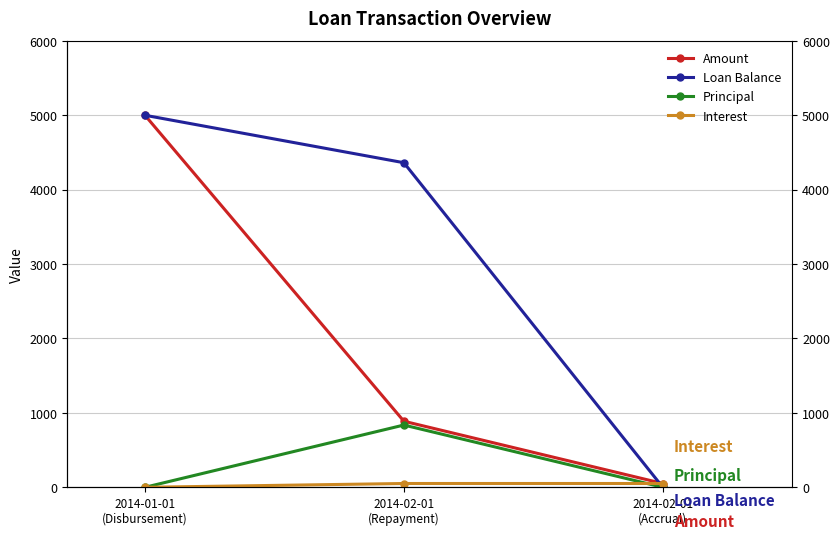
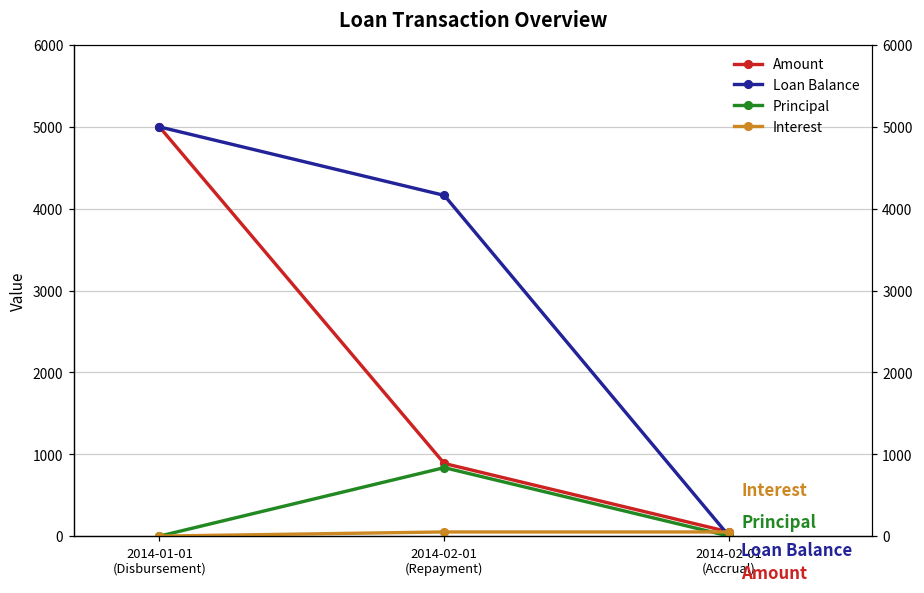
  {
    "Amount": {
      "2014-02-01 (Repayment)": 900
    },
    "Loan Balance": {
-     "2014-02-01 (Repayment)": 4400
+     "2014-02-01 (Repayment)": 4200
    },
    "Principal": {
      "2014-02-01 (Repayment)": 800
    },
    "Interest": {
      "2014-02-01 (Repayment)": 100
    }
  }
